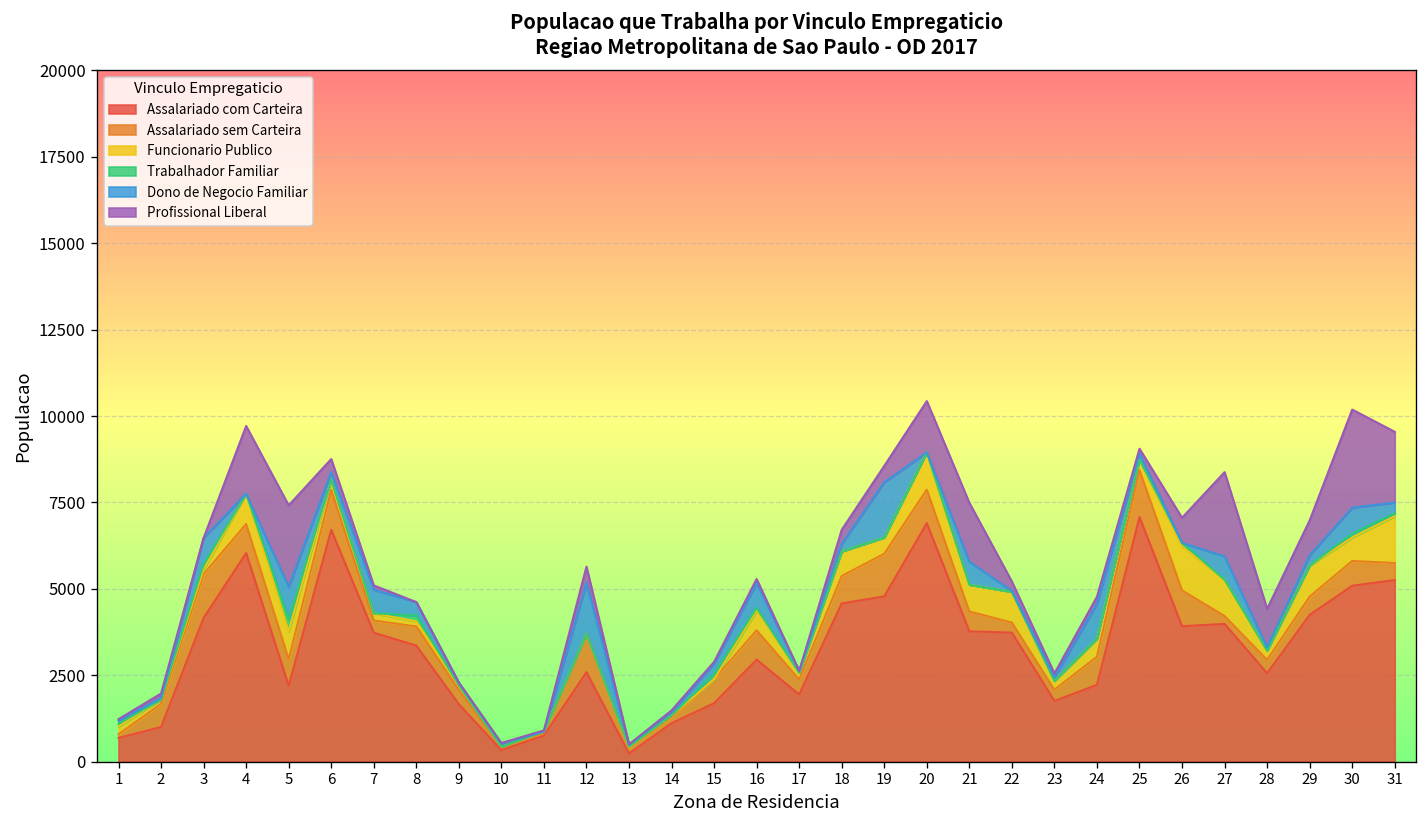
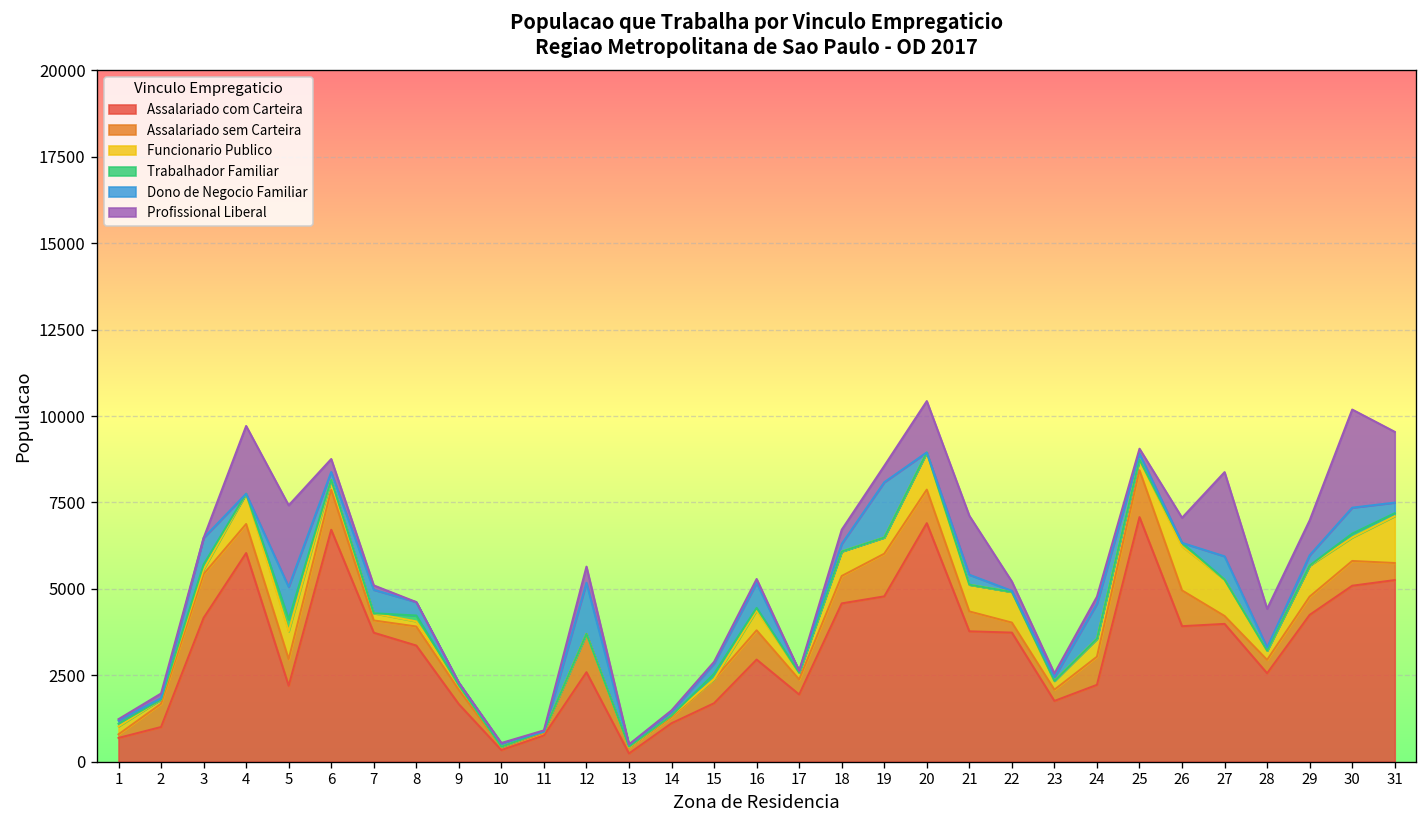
  {
    "Funcionario Publico": {
      "3": 100,
      "5": 800,
      "8": 100,
      "26": 1300,
      "30": 700
    },
    "Trabalhador Familiar": {
      "3": 100,
      "5": 300,
      "8": 200,
      "15": 200,
      "30": 100
    },
    "Dono de Negocio Familiar": {
      "5": 900,
      "6": 200,
      "7": 700,
      "12": 1500,
      "16": 700,
      "18": 200,
      "19": 1600,
-     "21": 700,
+     "21": 300,
      "23": 100,
      "24": 1000,
      "25": 200,
      "27": 700,
      "28": 100,
      "29": 300,
      "30": 800,
      "31": 300
    },
    "Profissional Liberal": {
      "2": 100,
      "4": 2000,
      "5": 2400,
      "6": 400,
      "7": 100,
      "12": 500,
      "16": 100,
      "18": 400,
      "19": 500,
      "20": 1500,
      "21": 1700,
      "22": 300,
      "23": 100,
      "24": 200,
      "25": 100,
      "26": 700,
      "27": 2400,
      "28": 1100,
      "29": 1000,
      "30": 2800,
      "31": 2000
    }
  }
